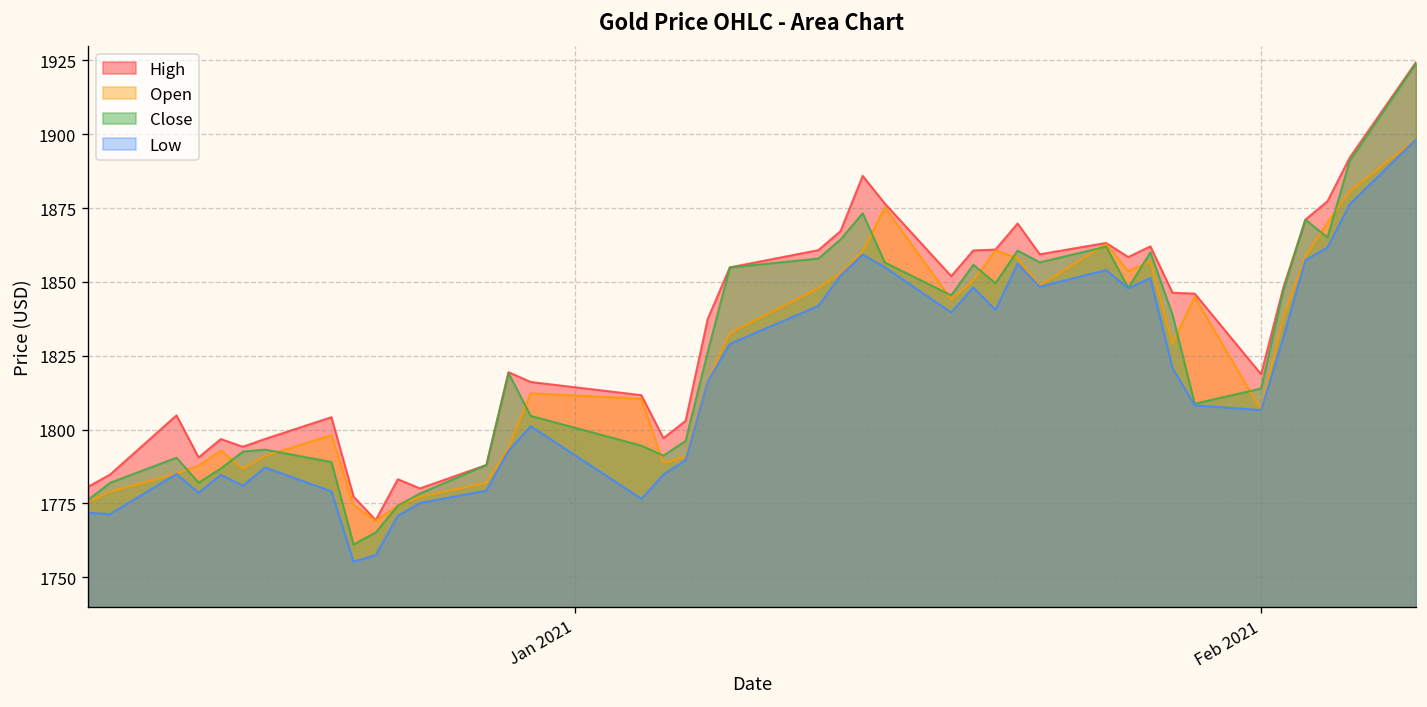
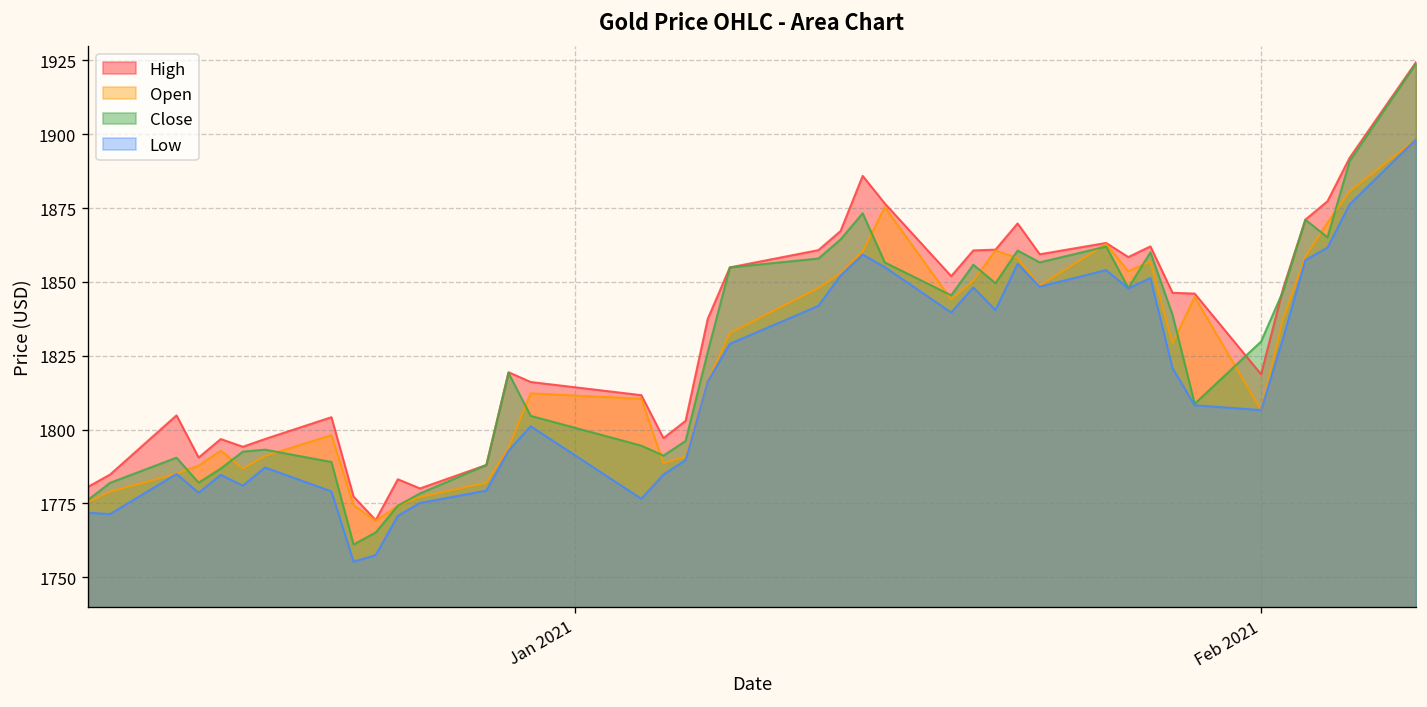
  {
    "High": {
      "Feb 2021": 1819
    },
    "Close": {
-     "Feb 2021": 1814
+     "Feb 2021": 1830
    }
  }
